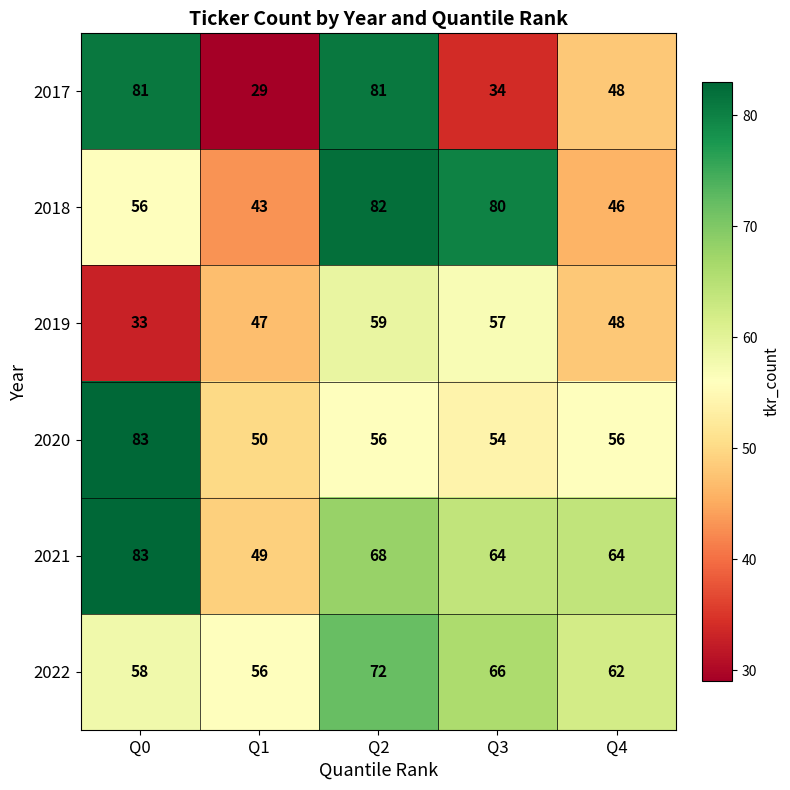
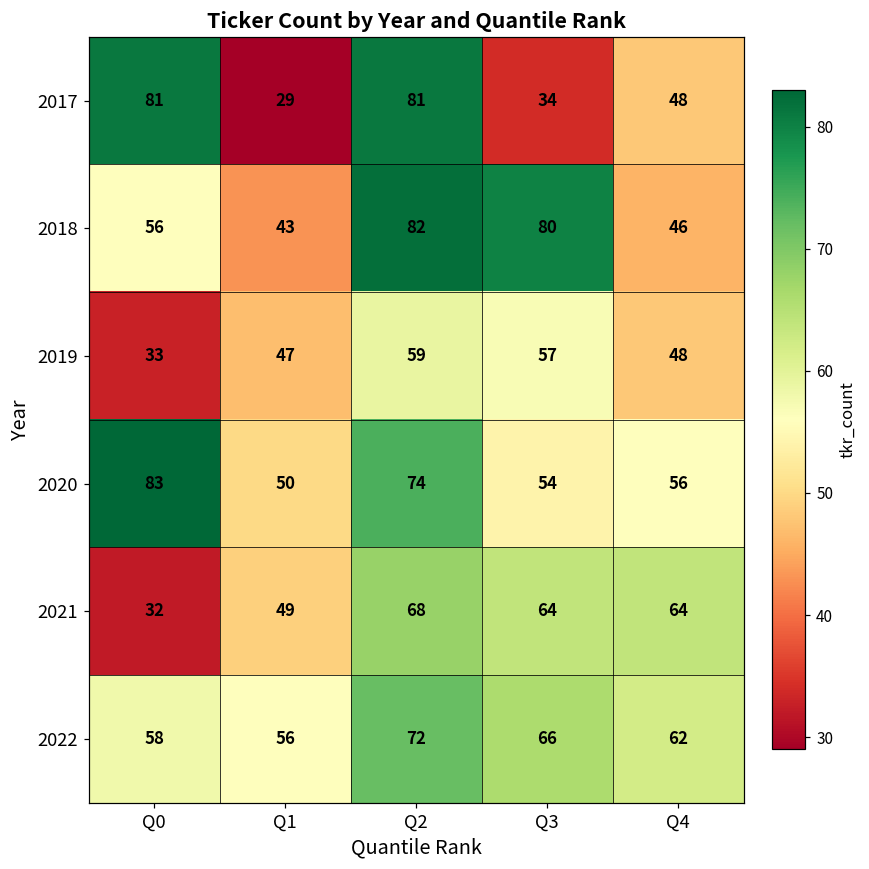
  {
    "2017": {
      "Q0": 81,
      "Q1": 29,
      "Q2": 81,
      "Q3": 34,
      "Q4": 48
    },
    "2018": {
      "Q0": 56,
      "Q1": 43,
      "Q2": 82,
      "Q3": 80,
      "Q4": 46
    },
    "2019": {
      "Q0": 33,
      "Q1": 47,
      "Q2": 59,
      "Q3": 57,
      "Q4": 48
    },
    "2020": {
      "Q0": 83,
      "Q1": 50,
-     "Q2": 56,
+     "Q2": 74,
      "Q3": 54,
      "Q4": 56
    },
    "2021": {
-     "Q0": 83,
+     "Q0": 32,
      "Q1": 49,
      "Q2": 68,
      "Q3": 64,
      "Q4": 64
    },
    "2022": {
      "Q0": 58,
      "Q1": 56,
      "Q2": 72,
      "Q3": 66,
      "Q4": 62
    }
  }
